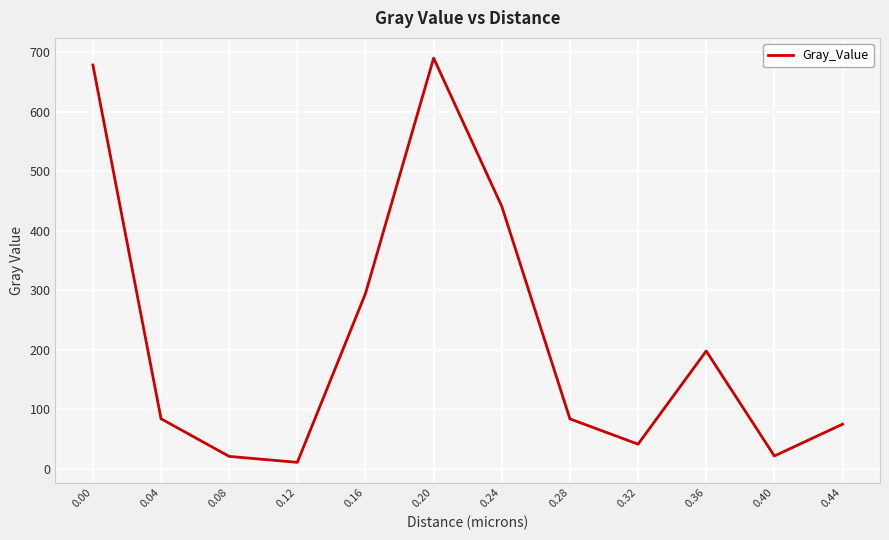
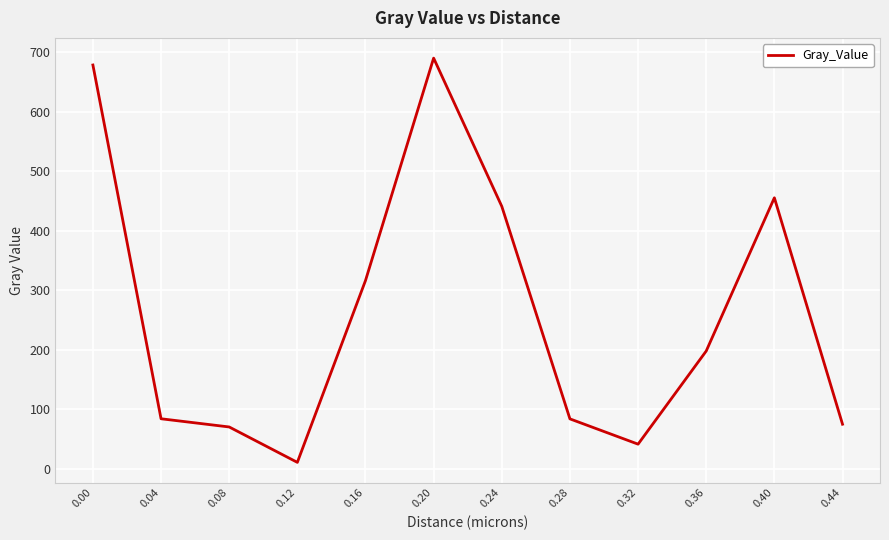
  {
    "0.00": 680,
    "0.04": 80,
-   "0.08": 20,
+   "0.08": 70,
    "0.12": 10,
-   "0.16": 290,
+   "0.16": 320,
    "0.20": 690,
    "0.24": 440,
    "0.28": 80,
    "0.32": 40,
    "0.36": 200,
-   "0.40": 20,
+   "0.40": 460,
    "0.44": 80
  }
